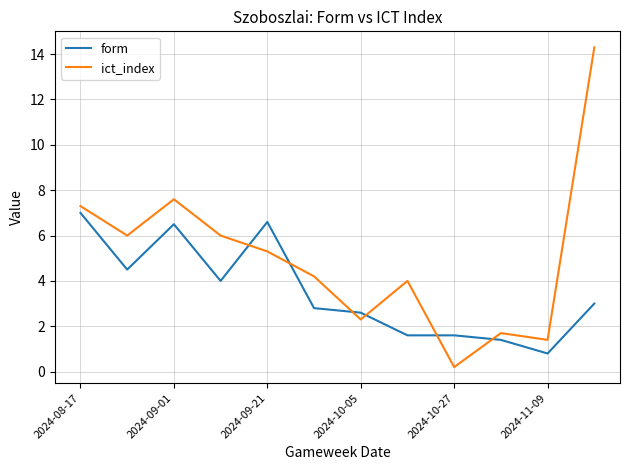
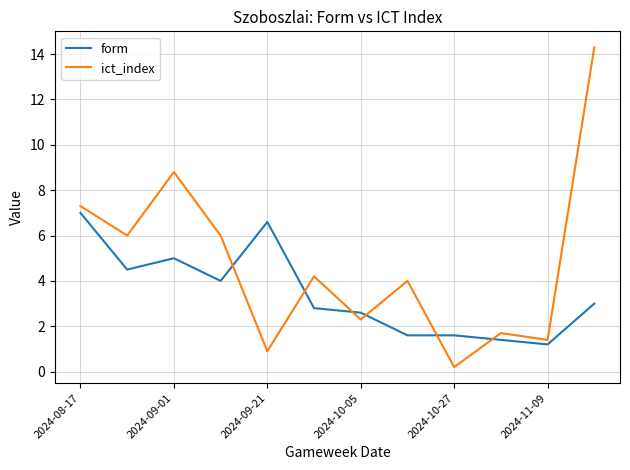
  {
    "form": {
      "2024-08-17": 7.0,
-     "2024-09-01": 6.5,
+     "2024-09-01": 5.0,
      "2024-09-21": 6.6,
      "2024-10-05": 2.6,
      "2024-10-27": 1.6,
-     "2024-11-09": 0.8
+     "2024-11-09": 1.2
    },
    "ict_index": {
      "2024-08-17": 7.3,
-     "2024-09-01": 7.6,
-     "2024-09-21": 5.3,
+     "2024-09-01": 8.8,
+     "2024-09-21": 0.9,
      "2024-10-05": 2.3,
      "2024-10-27": 0.2,
      "2024-11-09": 1.4
    }
  }
